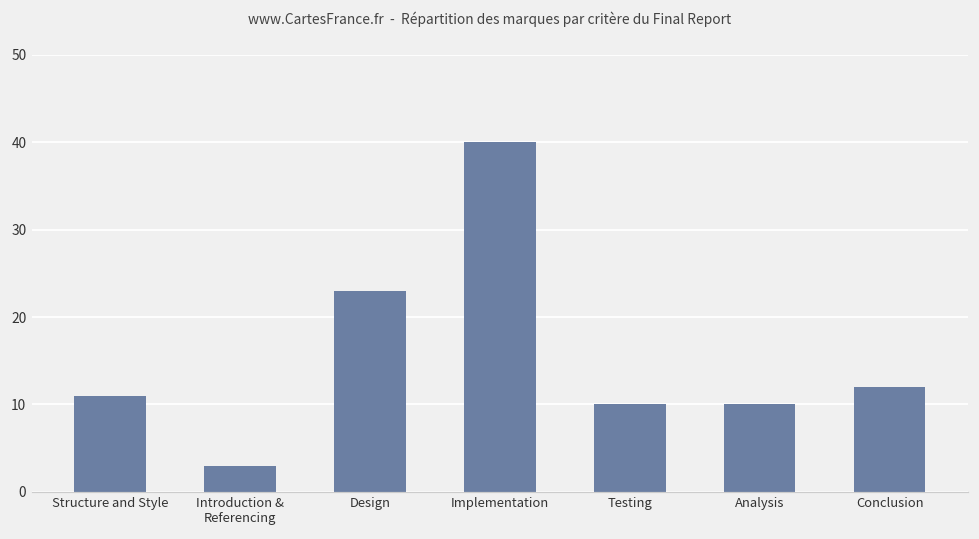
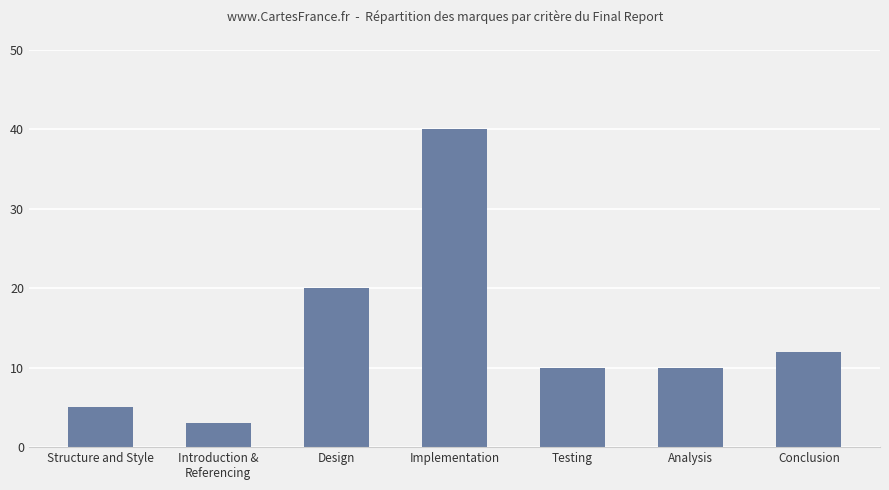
  {
-   "Structure and Style": 11,
+   "Structure and Style": 5,
    "Introduction & Referencing": 3,
-   "Design": 23,
+   "Design": 20,
    "Implementation": 40,
    "Testing": 10,
    "Analysis": 10,
    "Conclusion": 12
  }
